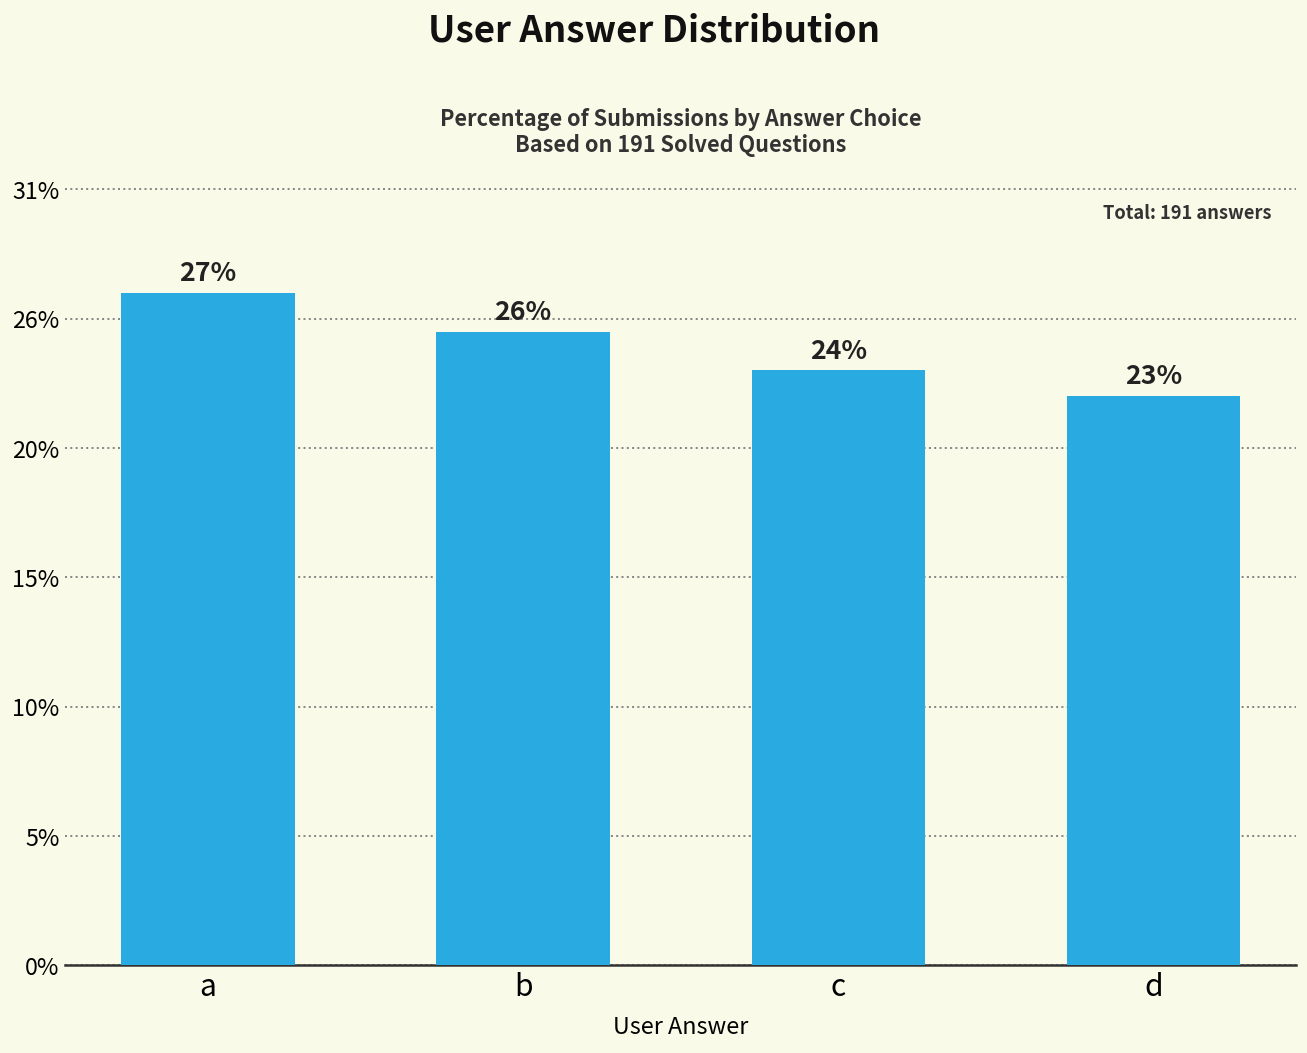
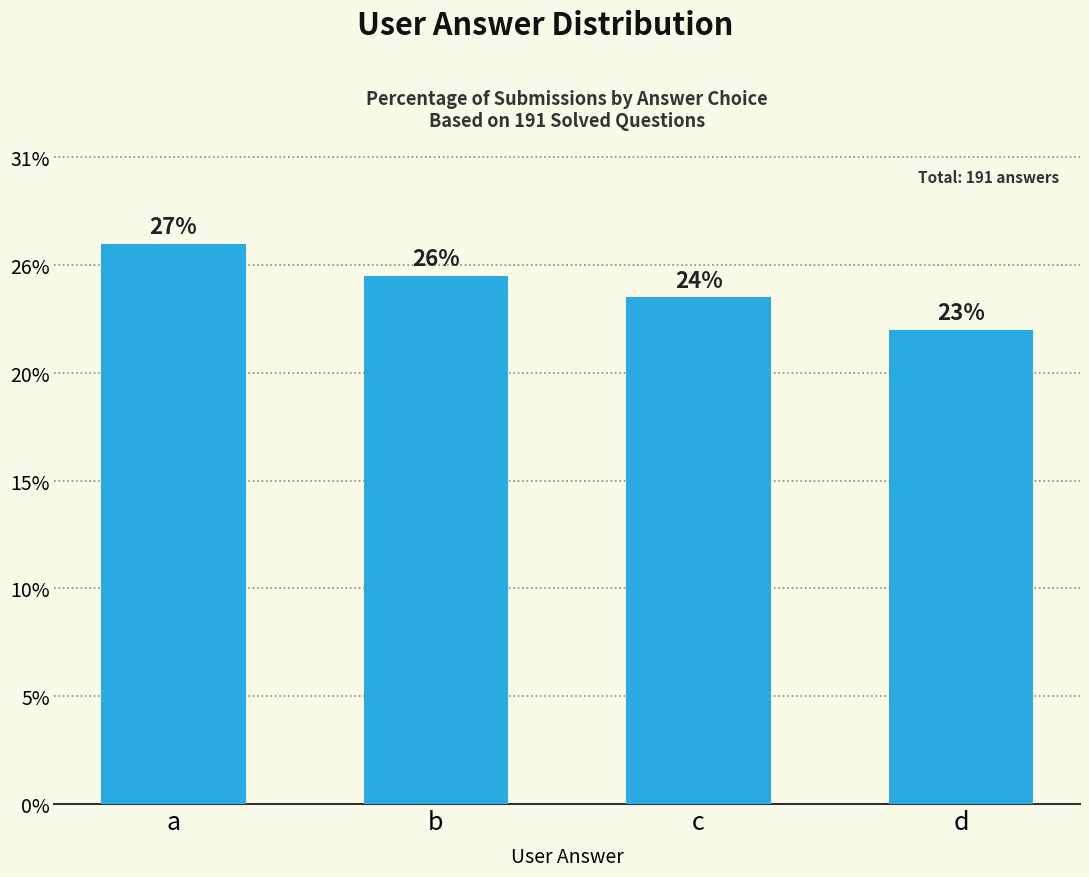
  {
-   "c": "23.8%"
+   "c": "24.3%"
  }
